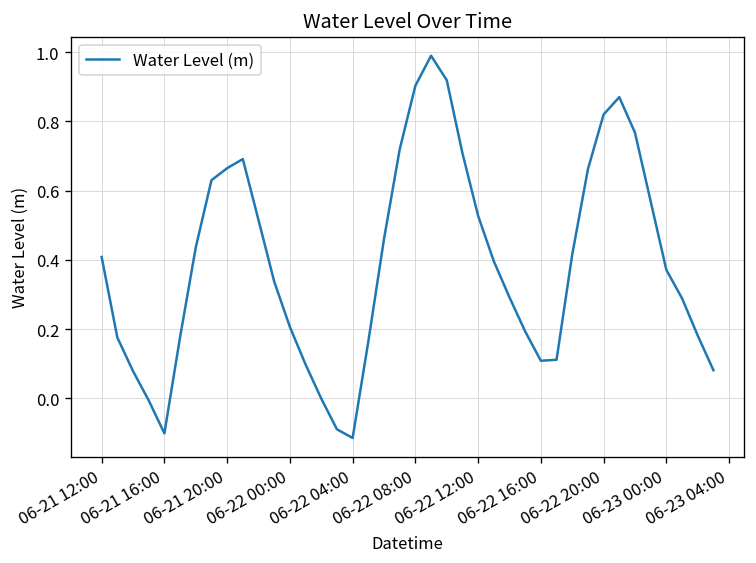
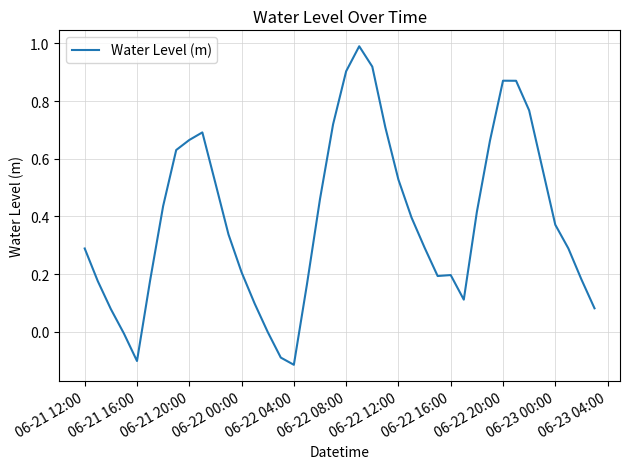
  {
-   "06-21 12:00": 0.41,
+   "06-21 12:00": 0.29,
    "06-21 16:00": -0.10,
    "06-21 20:00": 0.67,
    "06-22 00:00": 0.21,
    "06-22 04:00": -0.11,
    "06-22 08:00": 0.90,
    "06-22 12:00": 0.53,
-   "06-22 16:00": 0.11,
-   "06-22 20:00": 0.82,
+   "06-22 16:00": 0.20,
+   "06-22 20:00": 0.87,
    "06-23 00:00": 0.37
  }
